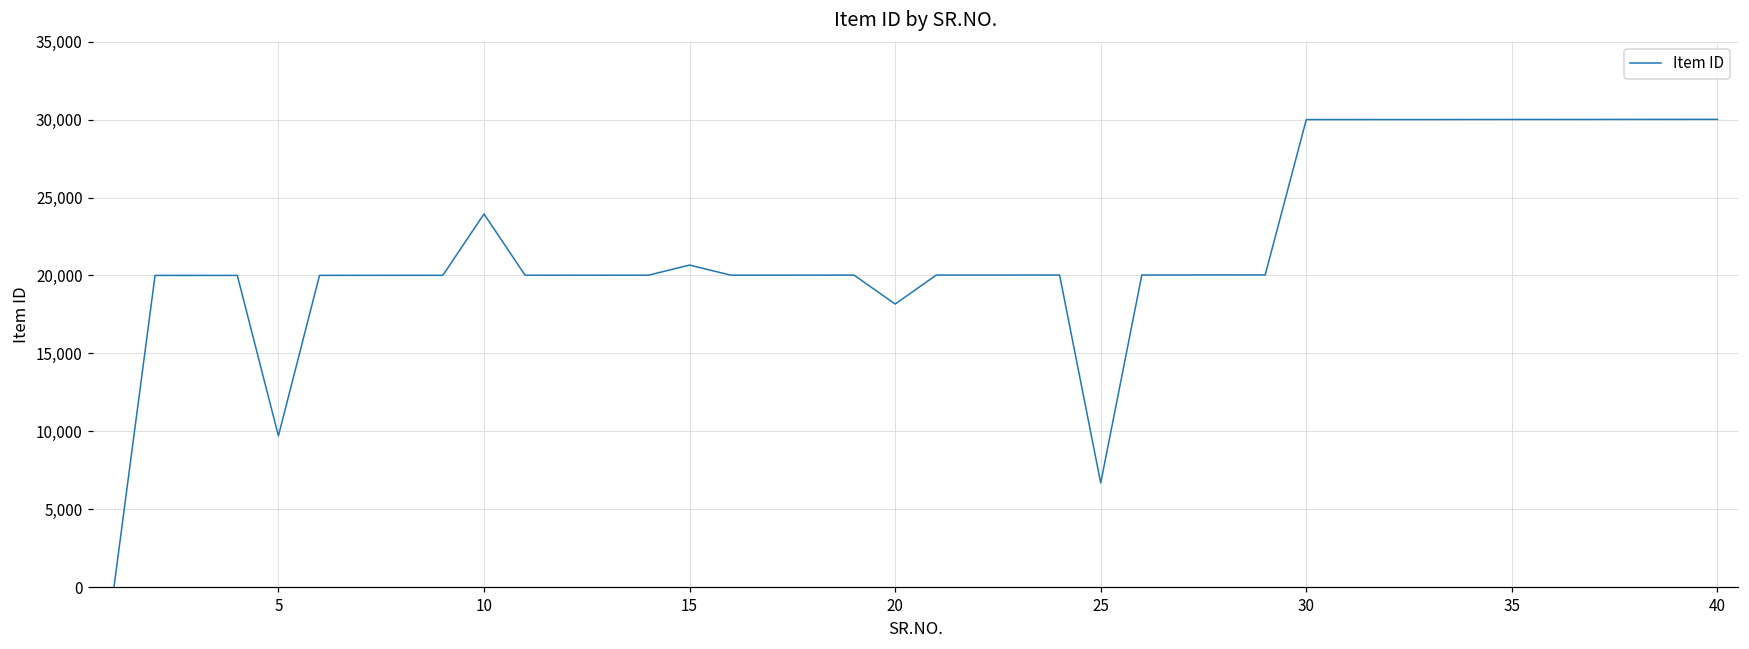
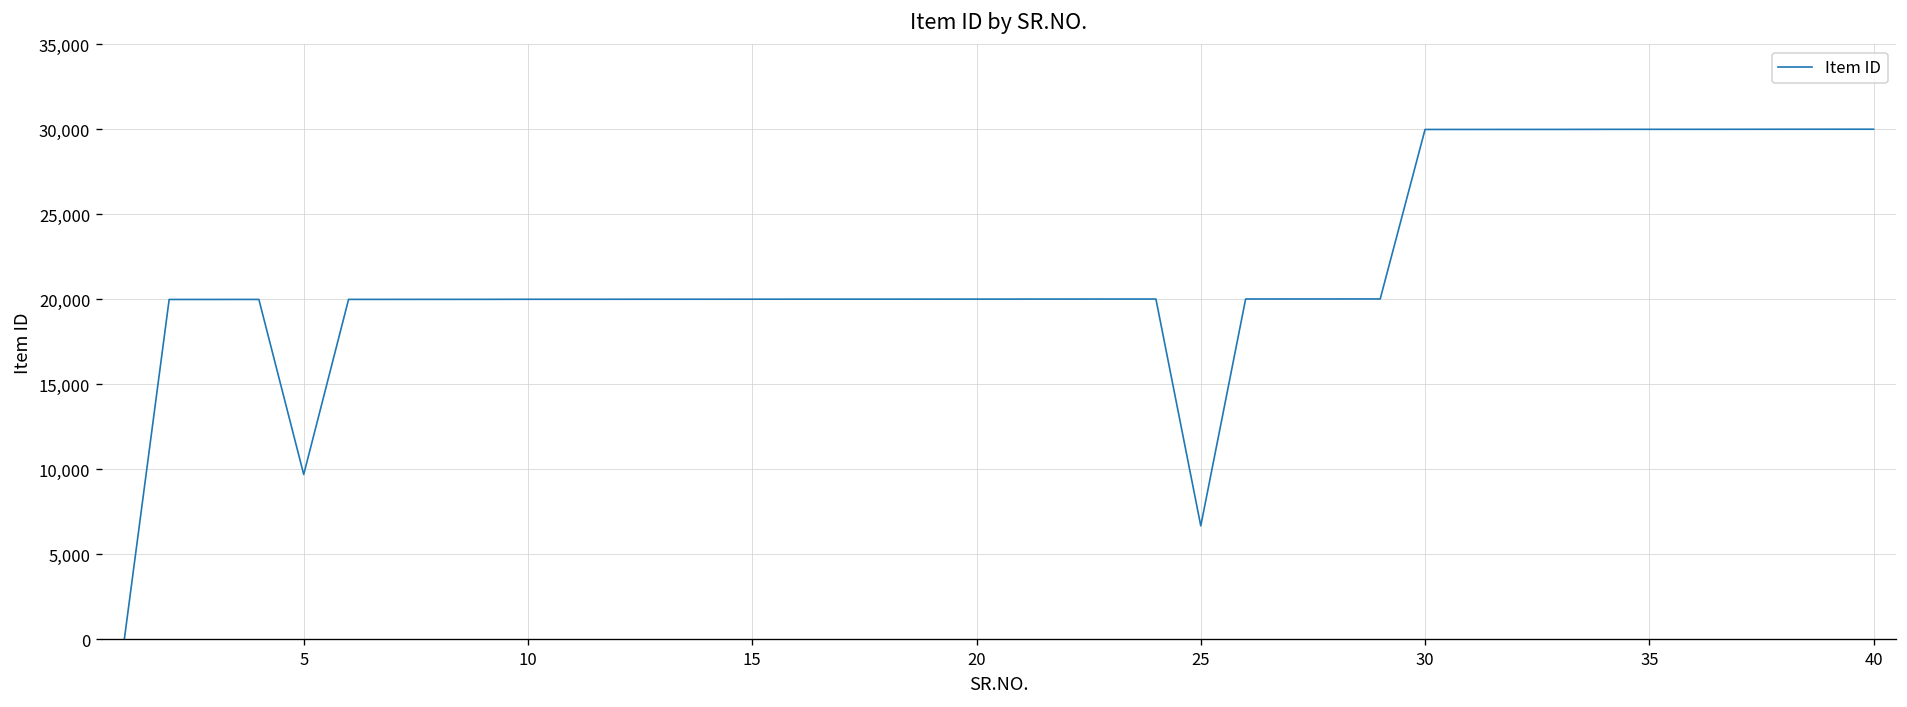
  {
    "5": "9,700",
-   "10": "23,900",
-   "15": "20,700",
-   "20": "18,200",
+   "10": "20,000",
+   "15": "20,000",
+   "20": "20,000",
    "25": "6,700",
    "30": "30,000",
    "35": "30,000",
    "40": "30,000"
  }
